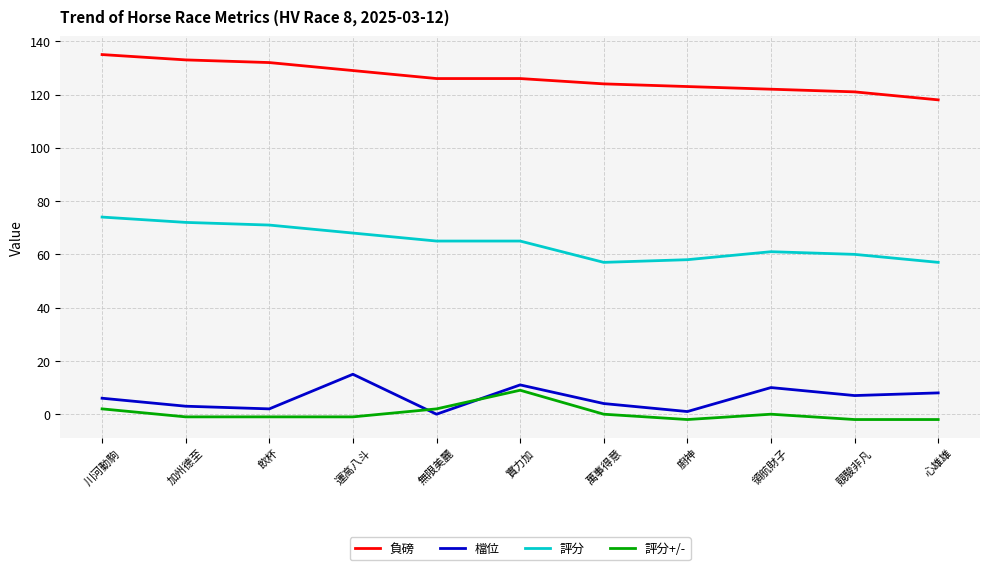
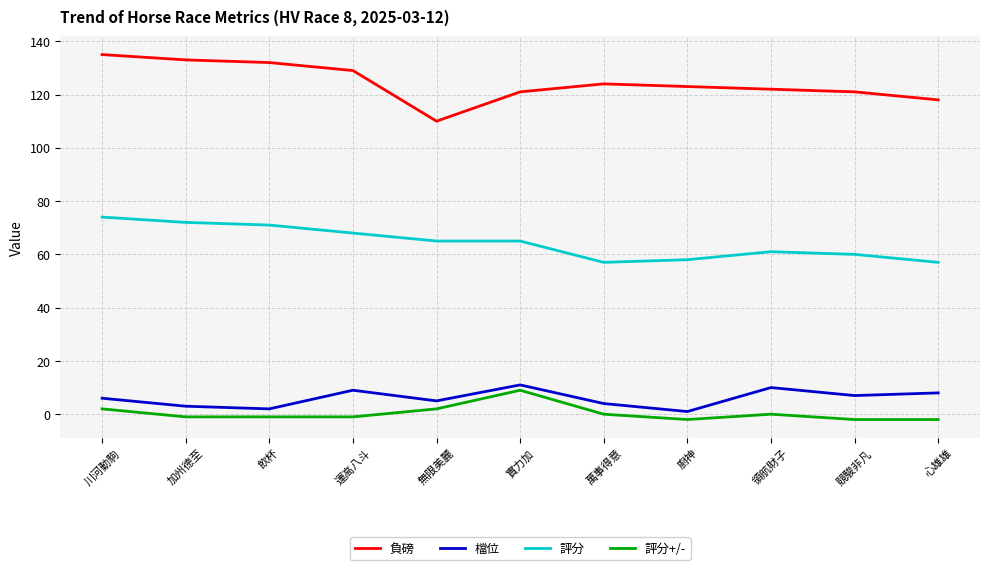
  {
    "負磅": {
      "川河動駒": 135,
      "加州德至": 133,
      "飲杯": 132,
      "運高八斗": 129,
-     "無限美麗": 126,
-     "實力加": 126,
+     "無限美麗": 110,
+     "實力加": 121,
      "萬事得意": 124,
      "廚神": 123,
      "領航財子": 122,
      "競駿非凡": 121,
      "心雄雄": 118
    },
    "檔位": {
      "川河動駒": 6,
      "加州德至": 3,
      "飲杯": 2,
-     "運高八斗": 15,
-     "無限美麗": 0,
+     "運高八斗": 9,
+     "無限美麗": 5,
      "實力加": 11,
      "萬事得意": 4,
      "廚神": 1,
      "領航財子": 10,
      "競駿非凡": 7,
      "心雄雄": 8
    },
    "評分": {
      "川河動駒": 74,
      "加州德至": 72,
      "飲杯": 71,
      "運高八斗": 68,
      "無限美麗": 65,
      "實力加": 65,
      "萬事得意": 57,
      "廚神": 58,
      "領航財子": 61,
      "競駿非凡": 60,
      "心雄雄": 57
    },
    "評分+/-": {
      "川河動駒": 2,
      "加州德至": -1,
      "飲杯": -1,
      "運高八斗": -1,
      "無限美麗": 2,
      "實力加": 9,
      "萬事得意": 0,
      "廚神": -2,
      "領航財子": 0,
      "競駿非凡": -2,
      "心雄雄": -2
    }
  }
